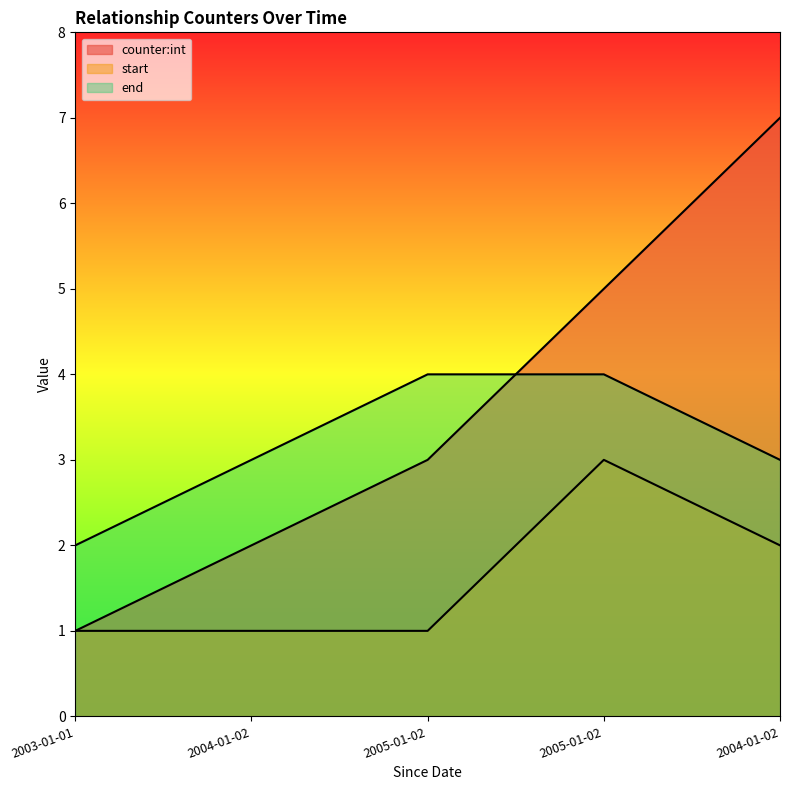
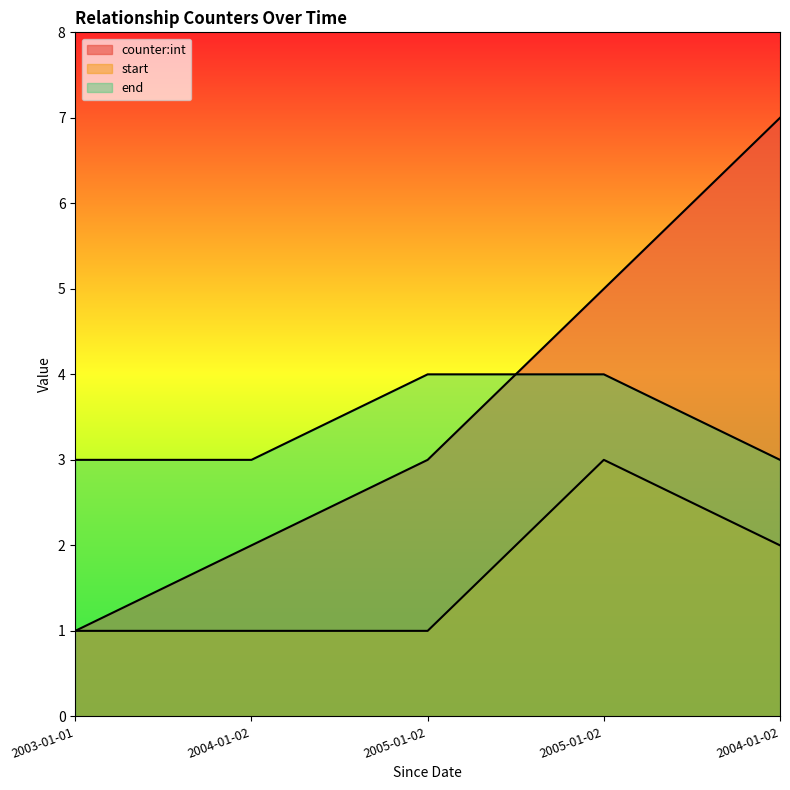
  {
    "end": {
-     "2003-01-01": 2
+     "2003-01-01": 3
    }
  }
